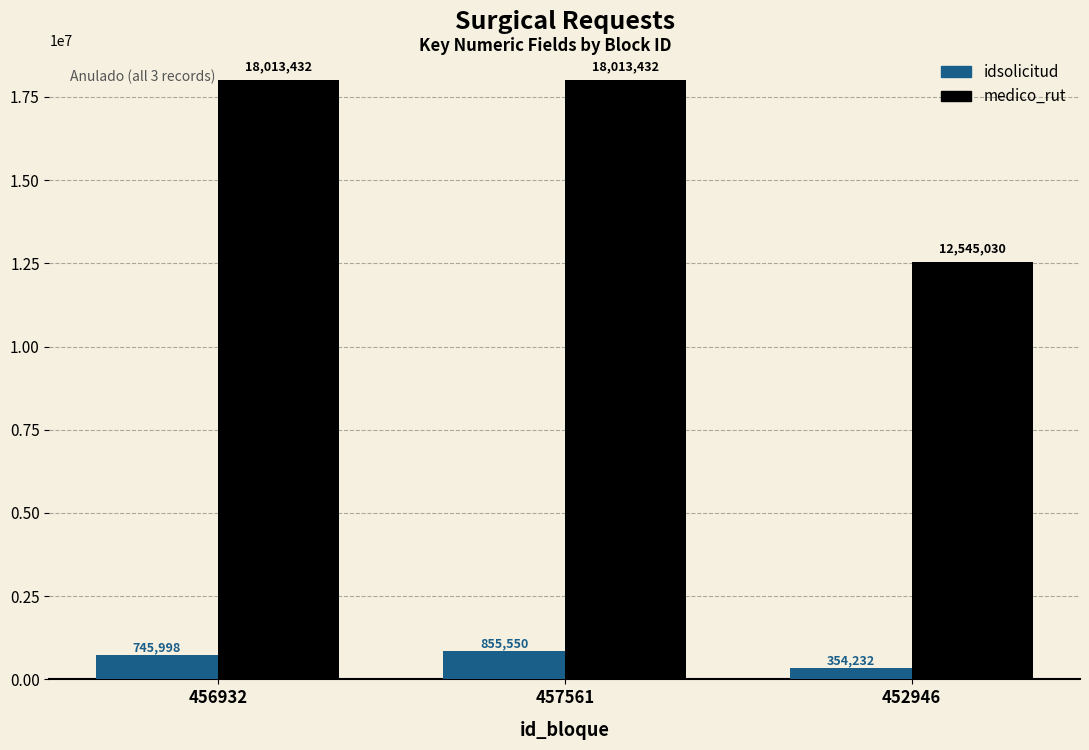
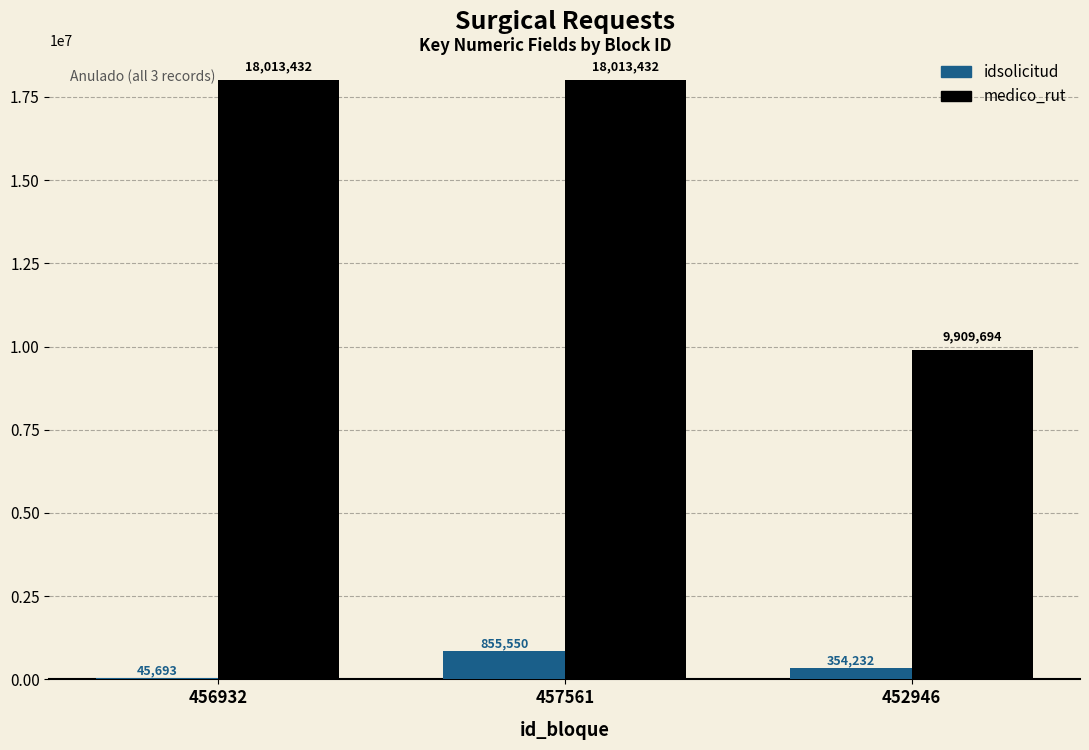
  {
    "idsolicitud": {
-     "456932": "745,998",
+     "456932": "45,693",
      "457561": "855,550",
      "452946": "354,232"
    },
    "medico_rut": {
      "456932": "18,013,432",
      "457561": "18,013,432",
-     "452946": "12,545,030"
+     "452946": "9,909,694"
    }
  }
